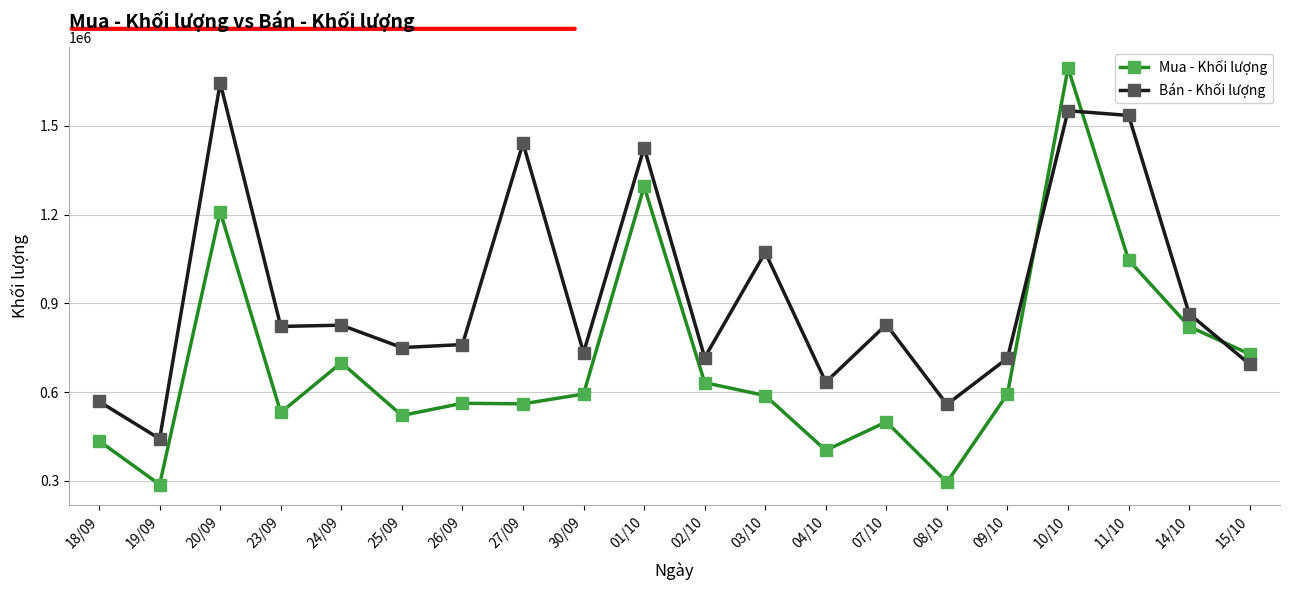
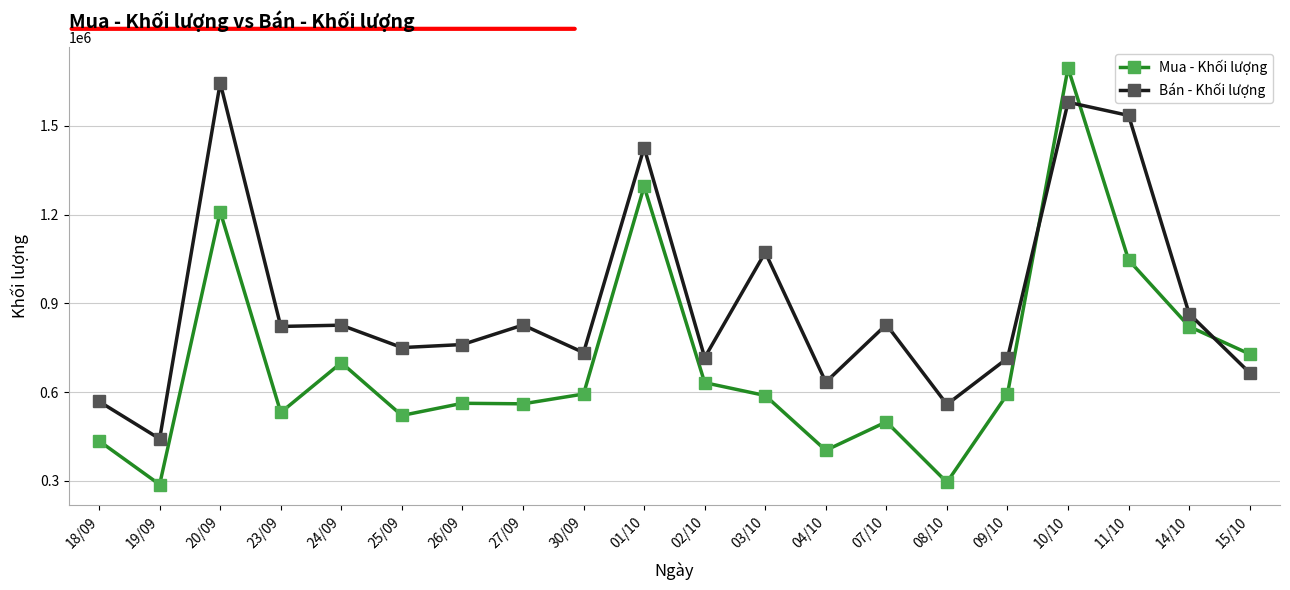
  {
    "Mua - Khối lượng": {
      "18/09": 430000,
      "19/09": 290000,
      "20/09": 1210000,
      "23/09": 530000,
      "24/09": 700000,
      "25/09": 520000,
      "26/09": 560000,
      "27/09": 560000,
      "30/09": 590000,
      "01/10": 1300000,
      "02/10": 630000,
      "03/10": 590000,
      "04/10": 400000,
      "07/10": 500000,
      "08/10": 290000,
      "09/10": 590000,
      "10/10": 1700000,
      "11/10": 1050000,
      "14/10": 820000,
      "15/10": 730000
    },
    "Bán - Khối lượng": {
      "18/09": 570000,
      "19/09": 440000,
      "20/09": 1650000,
      "23/09": 820000,
      "24/09": 830000,
      "25/09": 750000,
      "26/09": 760000,
-     "27/09": 1440000,
+     "27/09": 830000,
      "30/09": 730000,
      "01/10": 1430000,
      "02/10": 720000,
      "03/10": 1070000,
      "04/10": 630000,
      "07/10": 830000,
      "08/10": 560000,
      "09/10": 710000,
-     "10/10": 1550000,
+     "10/10": 1580000,
      "11/10": 1540000,
      "14/10": 860000,
-     "15/10": 690000
+     "15/10": 660000
    }
  }
